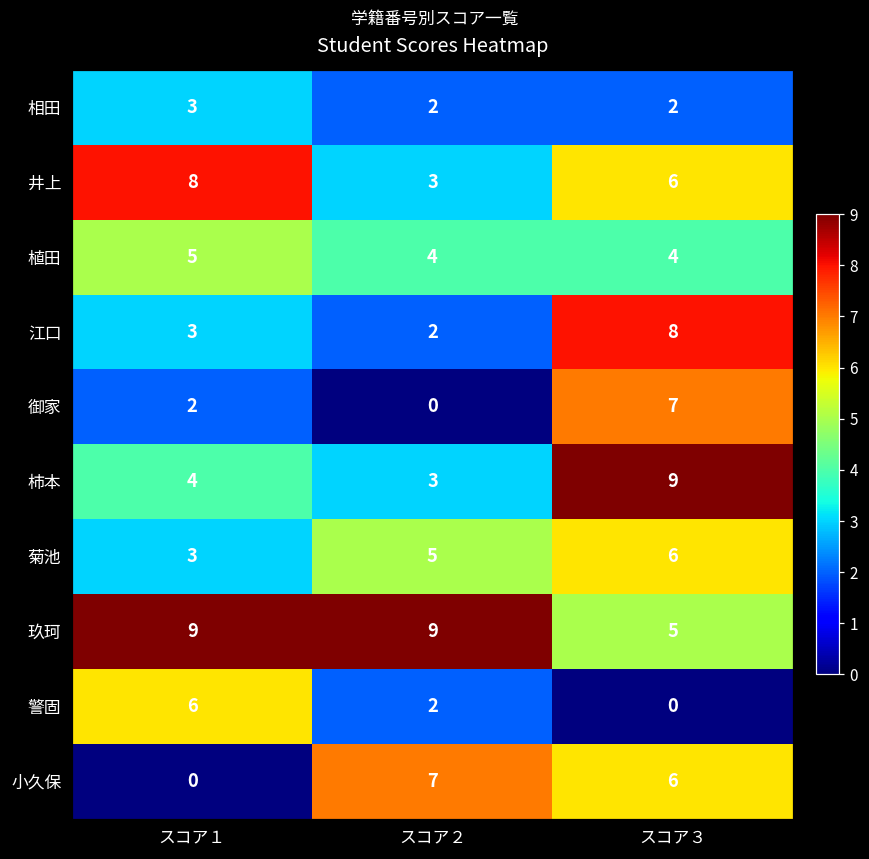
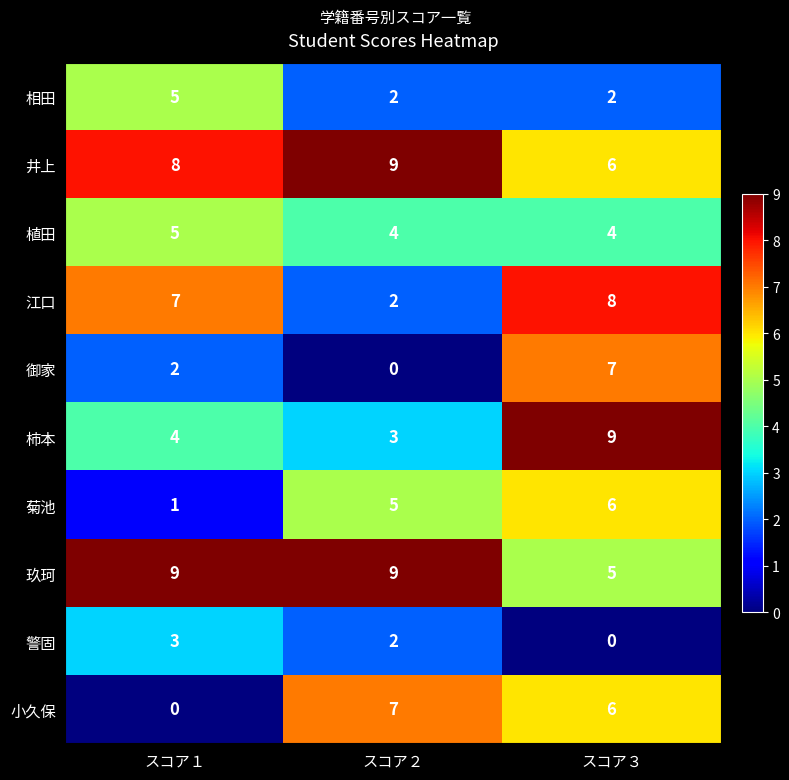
  {
    "相田": {
-     "スコア１": 3,
+     "スコア１": 5,
      "スコア２": 2,
      "スコア３": 2
    },
    "井上": {
      "スコア１": 8,
-     "スコア２": 3,
+     "スコア２": 9,
      "スコア３": 6
    },
    "植田": {
      "スコア１": 5,
      "スコア２": 4,
      "スコア３": 4
    },
    "江口": {
-     "スコア１": 3,
+     "スコア１": 7,
      "スコア２": 2,
      "スコア３": 8
    },
    "御家": {
      "スコア１": 2,
      "スコア２": 0,
      "スコア３": 7
    },
    "柿本": {
      "スコア１": 4,
      "スコア２": 3,
      "スコア３": 9
    },
    "菊池": {
-     "スコア１": 3,
+     "スコア１": 1,
      "スコア２": 5,
      "スコア３": 6
    },
    "玖珂": {
      "スコア１": 9,
      "スコア２": 9,
      "スコア３": 5
    },
    "警固": {
-     "スコア１": 6,
+     "スコア１": 3,
      "スコア２": 2,
      "スコア３": 0
    },
    "小久保": {
      "スコア１": 0,
      "スコア２": 7,
      "スコア３": 6
    }
  }
